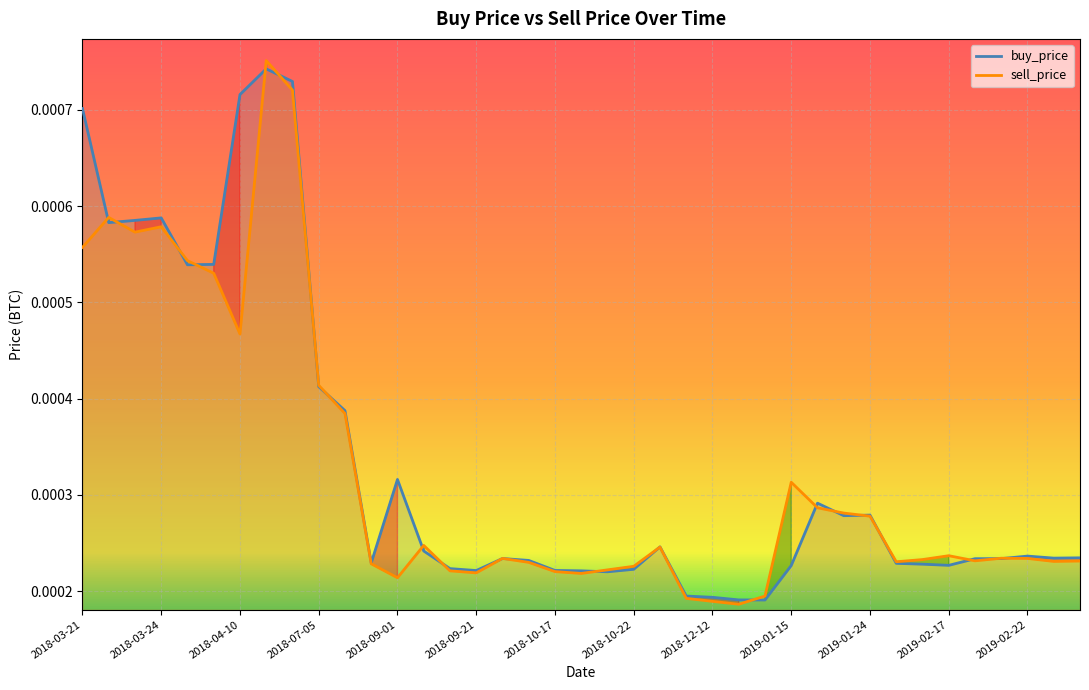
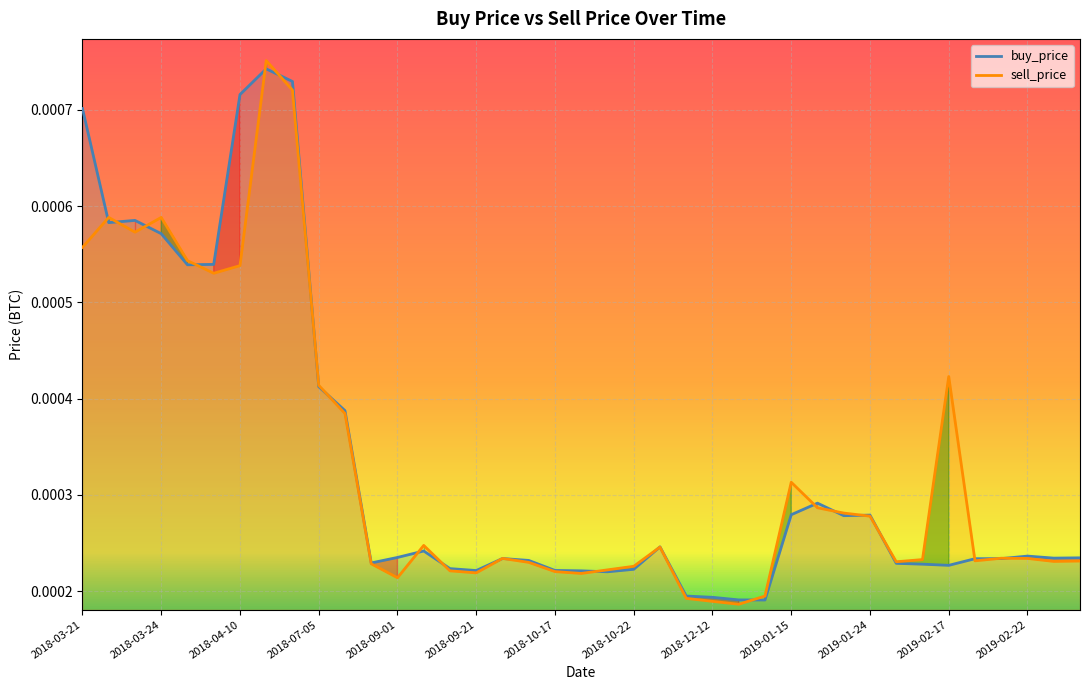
  {
    "buy_price": {
      "2018-03-21": 0.00070,
-     "2018-03-24": 0.00059,
+     "2018-03-24": 0.00057,
      "2018-04-10": 0.00072,
-     "2018-09-01": 0.00032,
+     "2018-09-01": 0.00024,
      "2018-10-22": 0.00022,
      "2018-12-12": 0.00019,
-     "2019-01-15": 0.00023,
+     "2019-01-15": 0.00028,
      "2019-02-17": 0.00023
    },
    "sell_price": {
      "2018-03-21": 0.00056,
-     "2018-03-24": 0.00058,
-     "2018-04-10": 0.00047,
+     "2018-03-24": 0.00059,
+     "2018-04-10": 0.00054,
      "2018-09-01": 0.00021,
      "2018-10-22": 0.00023,
      "2018-12-12": 0.00019,
      "2019-01-15": 0.00031,
-     "2019-02-17": 0.00024
+     "2019-02-17": 0.00042
    }
  }
